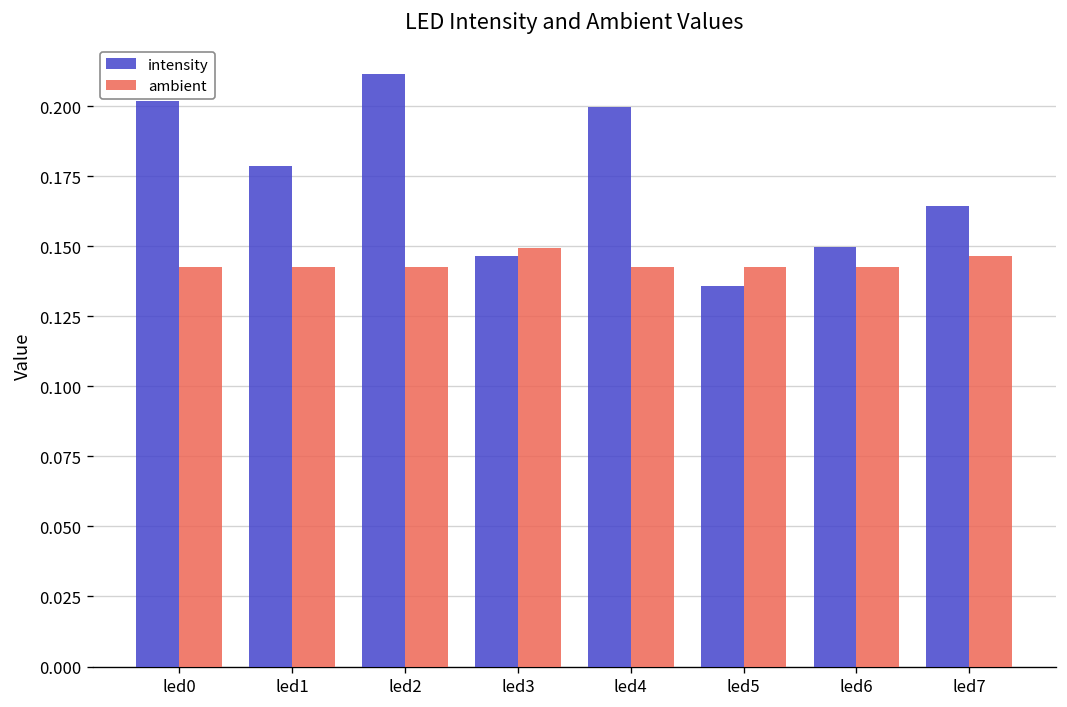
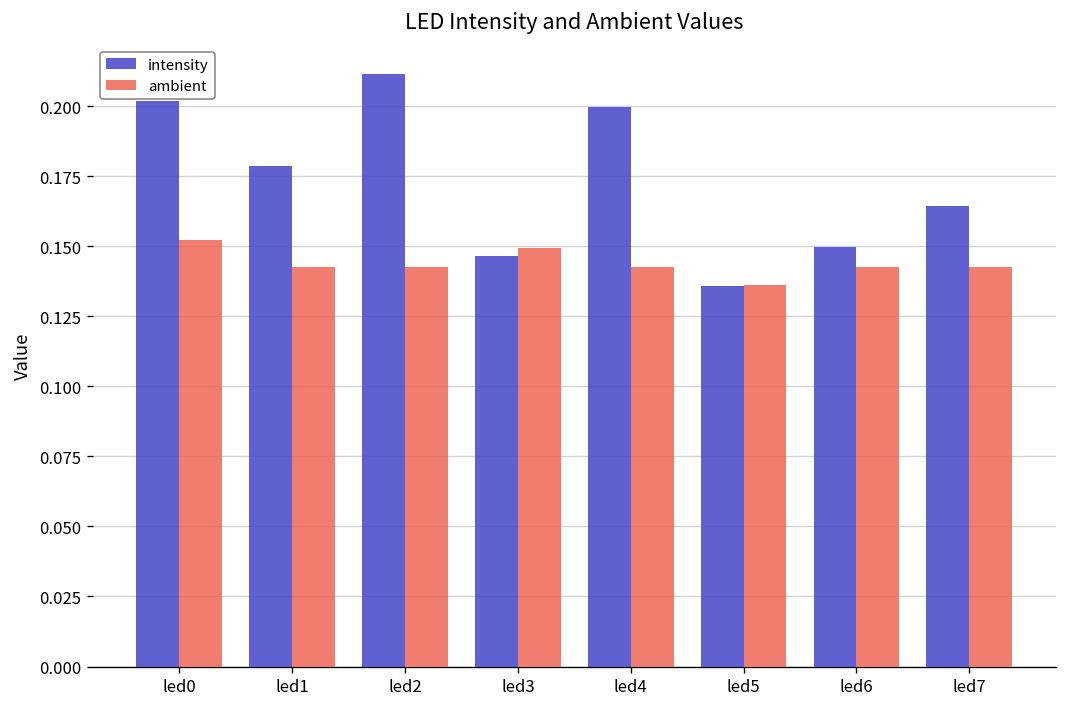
  {
    "intensity": {
      "led1": 0.179,
      "led2": 0.211,
      "led3": 0.147,
      "led4": 0.200,
      "led5": 0.136,
      "led6": 0.150,
      "led7": 0.164
    },
    "ambient": {
-     "led0": 0.143,
+     "led0": 0.152,
      "led1": 0.143,
      "led2": 0.143,
      "led3": 0.149,
      "led4": 0.143,
-     "led5": 0.143,
+     "led5": 0.136,
      "led6": 0.143,
-     "led7": 0.146
+     "led7": 0.143
    }
  }
